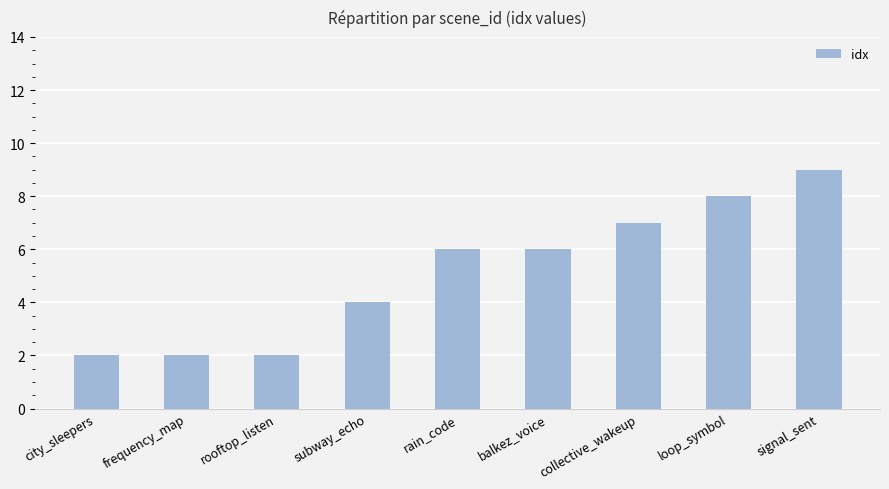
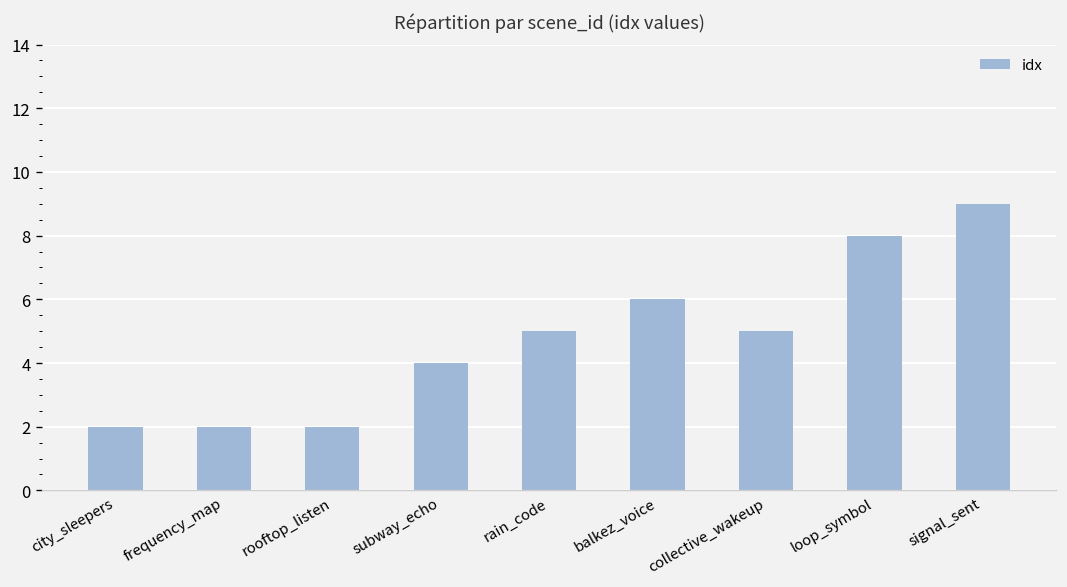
  {
    "city_sleepers": 2,
    "frequency_map": 2,
    "rooftop_listen": 2,
    "subway_echo": 4,
-   "rain_code": 6,
+   "rain_code": 5,
    "balkez_voice": 6,
-   "collective_wakeup": 7,
+   "collective_wakeup": 5,
    "loop_symbol": 8,
    "signal_sent": 9
  }
